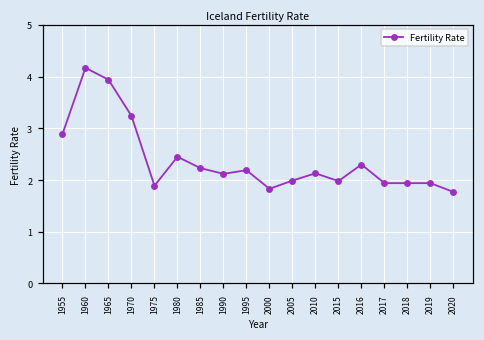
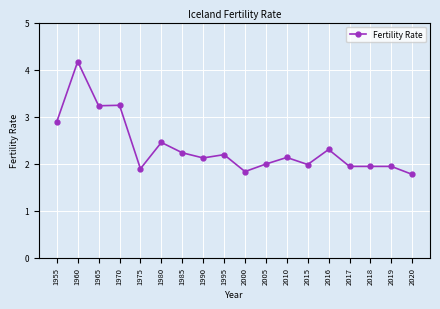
  {
    "1955": 2.9,
    "1960": 4.2,
-   "1965": 3.9,
+   "1965": 3.2,
    "1970": 3.2,
    "1975": 1.9,
    "1980": 2.5,
    "1985": 2.2,
    "1990": 2.1,
    "1995": 2.2,
    "2000": 1.8,
    "2005": 2.0,
    "2010": 2.1,
    "2015": 2.0,
    "2016": 2.3,
    "2017": 1.9,
    "2018": 1.9,
    "2019": 1.9,
    "2020": 1.8
  }
